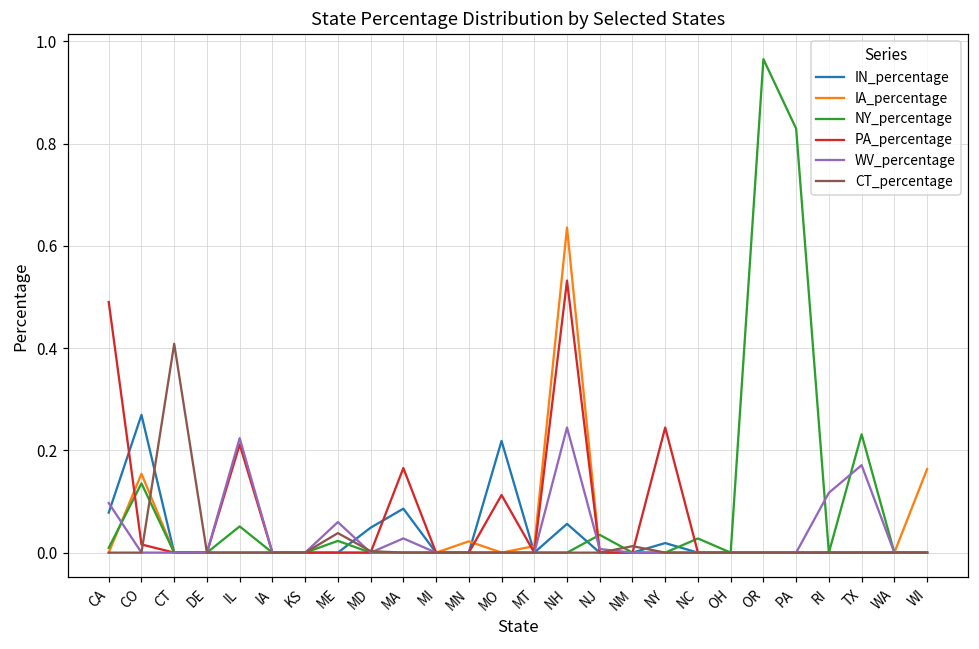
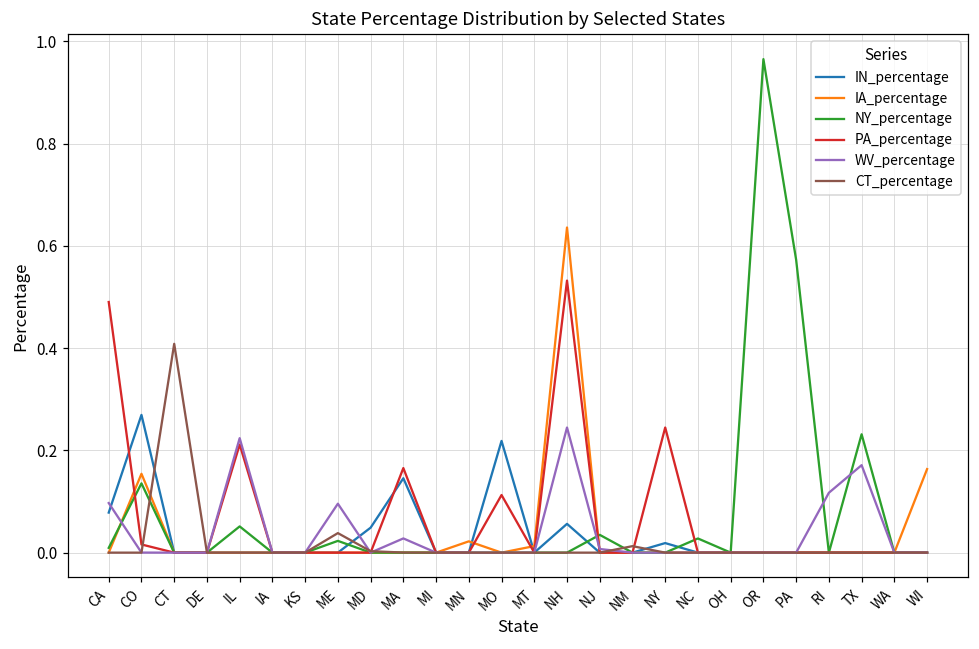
  {
    "IN_percentage": {
      "CA": 0.08,
      "CO": 0.27,
      "MD": 0.05,
-     "MA": 0.09,
+     "MA": 0.15,
      "MO": 0.22,
      "NH": 0.06,
      "NY": 0.02
    },
    "IA_percentage": {
      "CO": 0.15,
      "MN": 0.02,
      "MT": 0.01,
      "NH": 0.64,
      "WI": 0.16
    },
    "NY_percentage": {
      "CA": 0.01,
      "CO": 0.14,
      "IL": 0.05,
      "ME": 0.02,
      "NJ": 0.03,
      "NC": 0.03,
      "OR": 0.97,
-     "PA": 0.83,
+     "PA": 0.57,
      "TX": 0.23
    },
    "PA_percentage": {
      "CA": 0.49,
      "CO": 0.02,
      "IL": 0.21,
      "MA": 0.17,
      "MO": 0.11,
      "NH": 0.53,
      "NY": 0.24
    },
    "WV_percentage": {
      "CA": 0.10,
      "IL": 0.22,
-     "ME": 0.06,
+     "ME": 0.10,
      "MA": 0.03,
      "NH": 0.24,
      "NJ": 0.01,
      "RI": 0.12,
      "TX": 0.17
    },
    "CT_percentage": {
      "CT": 0.41,
      "ME": 0.04,
      "NM": 0.01
    }
  }
